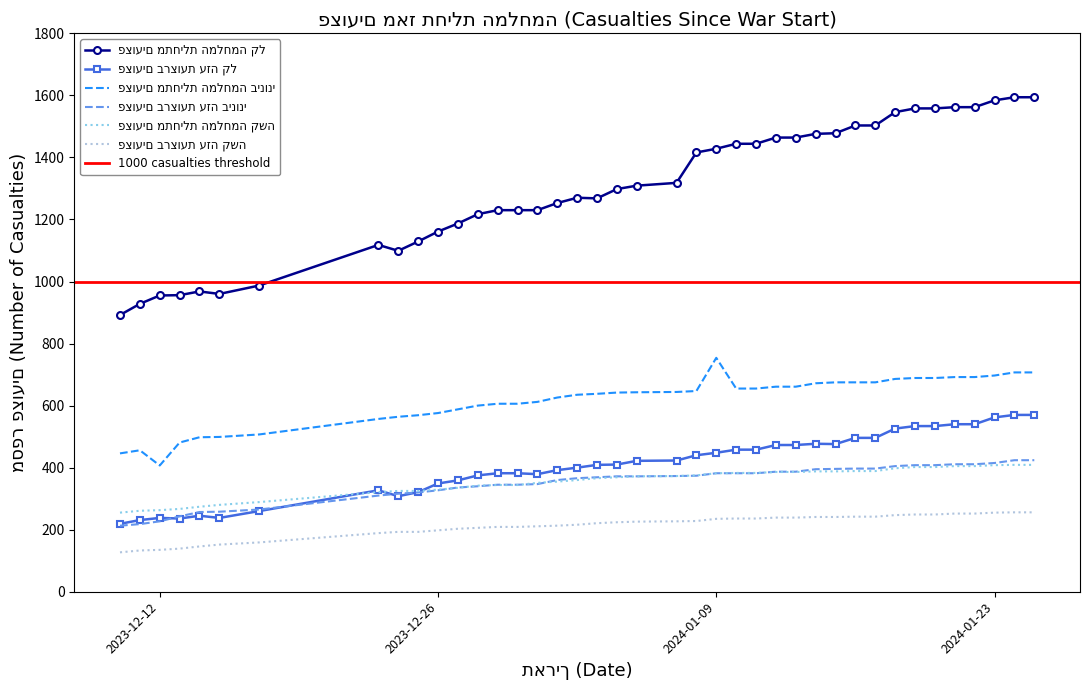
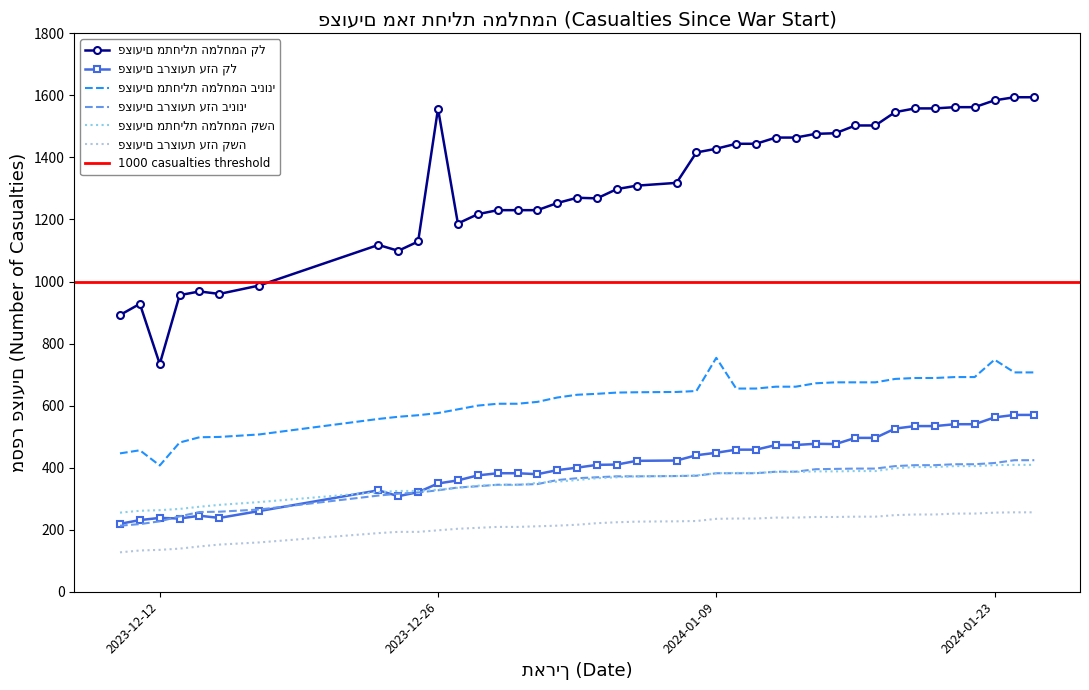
  {
    "פצועים מתחילת המלחמה קל": {
-     "2023-12-12": 960,
-     "2023-12-26": 1160,
+     "2023-12-12": 730,
+     "2023-12-26": 1560,
      "2024-01-09": 1430,
      "2024-01-23": 1580
    },
    "פצועים מתחילת המלחמה בינוני": {
      "2023-12-12": 410,
      "2023-12-26": 580,
      "2024-01-09": 750,
-     "2024-01-23": 700
+     "2024-01-23": 750
    }
  }
